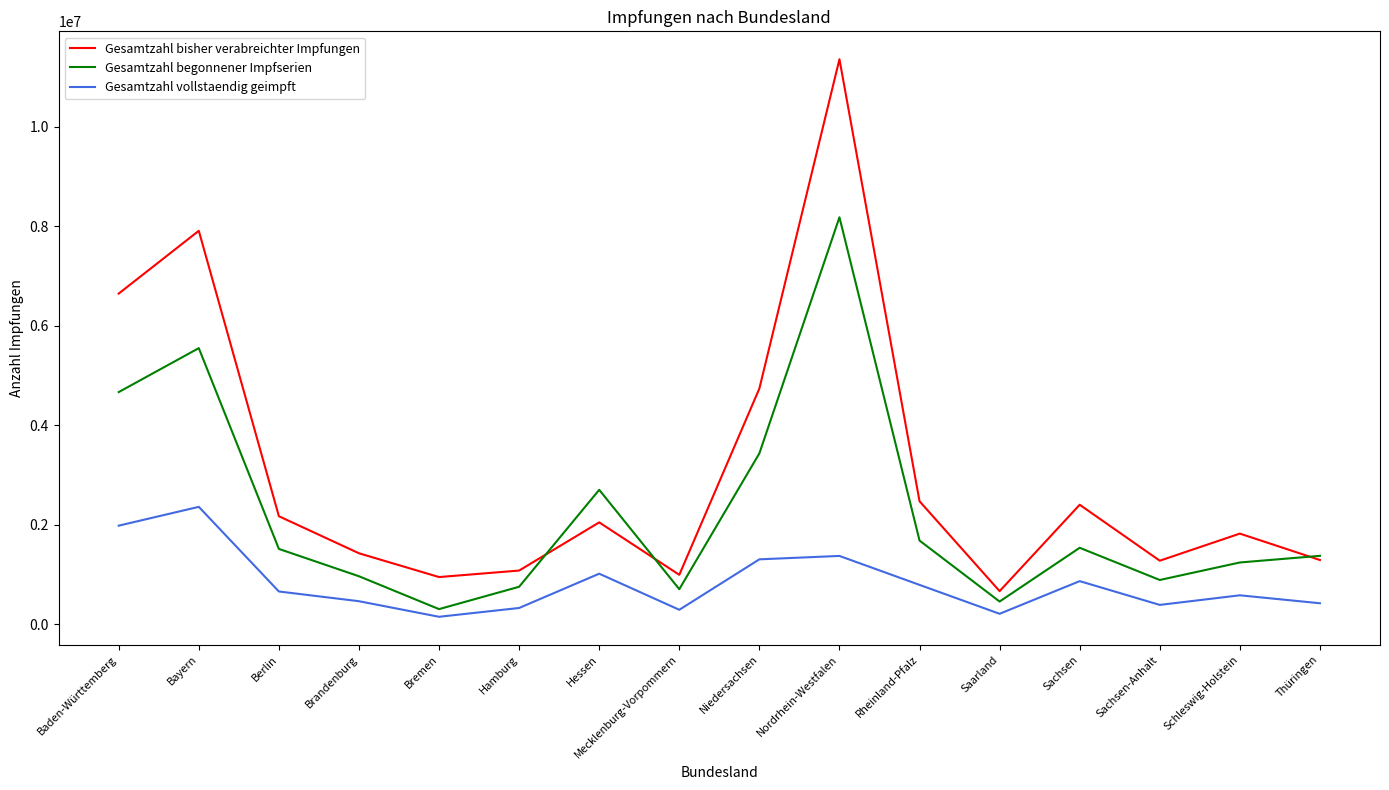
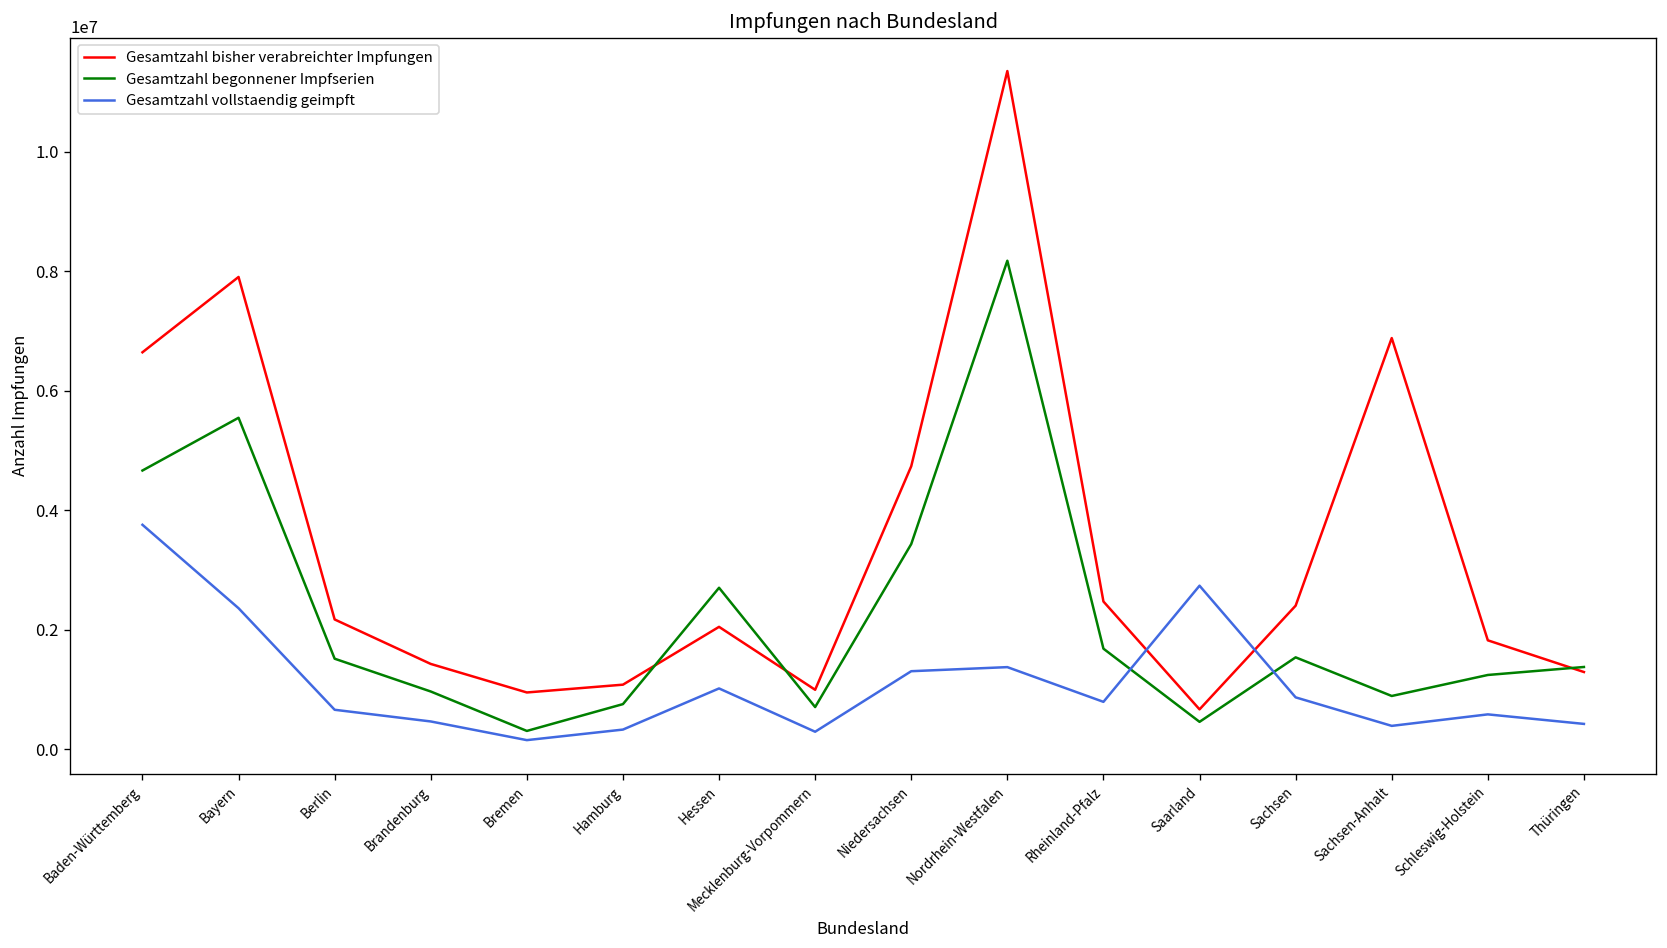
  {
    "Gesamtzahl bisher verabreichter Impfungen": {
      "Baden-Württemberg": 6600000,
      "Bayern": 7900000,
      "Berlin": 2200000,
      "Brandenburg": 1400000,
      "Bremen": 900000,
      "Hamburg": 1100000,
      "Hessen": 2000000,
      "Mecklenburg-Vorpommern": 1000000,
      "Niedersachsen": 4700000,
      "Nordrhein-Westfalen": 11400000,
      "Rheinland-Pfalz": 2500000,
      "Saarland": 700000,
      "Sachsen": 2400000,
-     "Sachsen-Anhalt": 1300000,
+     "Sachsen-Anhalt": 6900000,
      "Schleswig-Holstein": 1800000,
      "Thüringen": 1300000
    },
    "Gesamtzahl begonnener Impfserien": {
      "Baden-Württemberg": 4700000,
      "Bayern": 5500000,
      "Berlin": 1500000,
      "Brandenburg": 1000000,
      "Bremen": 300000,
      "Hamburg": 800000,
      "Hessen": 2700000,
      "Mecklenburg-Vorpommern": 700000,
      "Niedersachsen": 3400000,
      "Nordrhein-Westfalen": 8200000,
      "Rheinland-Pfalz": 1700000,
      "Saarland": 500000,
      "Sachsen": 1500000,
      "Sachsen-Anhalt": 900000,
      "Schleswig-Holstein": 1200000,
      "Thüringen": 1400000
    },
    "Gesamtzahl vollstaendig geimpft": {
-     "Baden-Württemberg": 2000000,
+     "Baden-Württemberg": 3800000,
      "Bayern": 2400000,
      "Berlin": 700000,
      "Brandenburg": 500000,
      "Bremen": 100000,
      "Hamburg": 300000,
      "Hessen": 1000000,
      "Mecklenburg-Vorpommern": 300000,
      "Niedersachsen": 1300000,
      "Nordrhein-Westfalen": 1400000,
      "Rheinland-Pfalz": 800000,
-     "Saarland": 200000,
+     "Saarland": 2700000,
      "Sachsen": 900000,
      "Sachsen-Anhalt": 400000,
      "Schleswig-Holstein": 600000,
      "Thüringen": 400000
    }
  }
